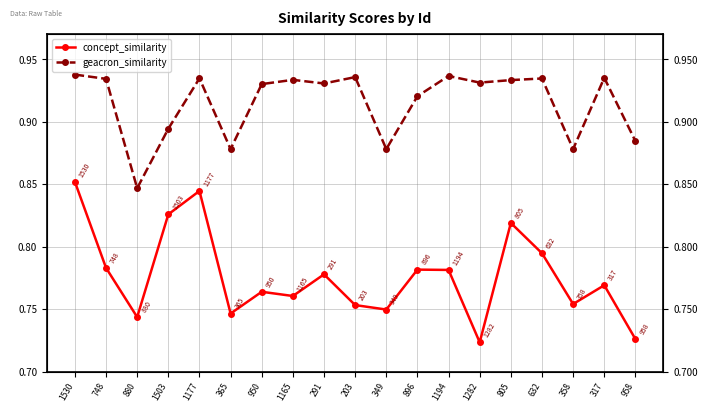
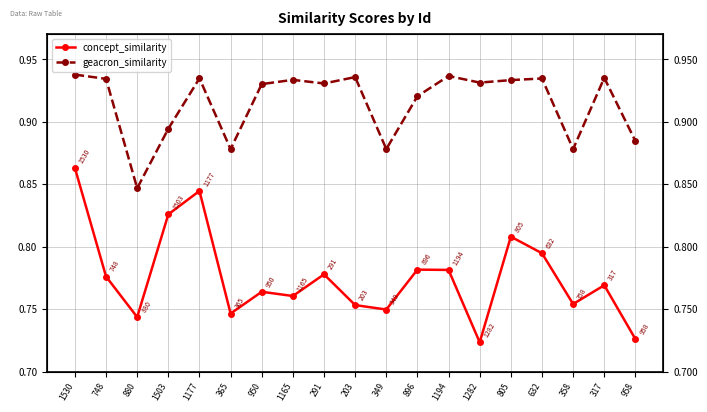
  {
    "concept_similarity": {
-     "1530": 0.852,
-     "748": 0.783,
-     "805": 0.819
+     "1530": 0.863,
+     "748": 0.776,
+     "805": 0.808
    },
    "geacron_similarity": {
      "1530": 0.938,
      "748": 0.934,
      "880": 0.847,
      "1503": 0.894,
      "1177": 0.935,
      "365": 0.878,
      "950": 0.930,
      "1165": 0.933,
      "291": 0.931,
      "203": 0.936,
      "349": 0.878,
      "896": 0.920,
      "1194": 0.937,
      "1282": 0.931,
      "805": 0.933,
      "632": 0.935,
      "358": 0.878,
      "317": 0.935,
      "958": 0.884
    }
  }
